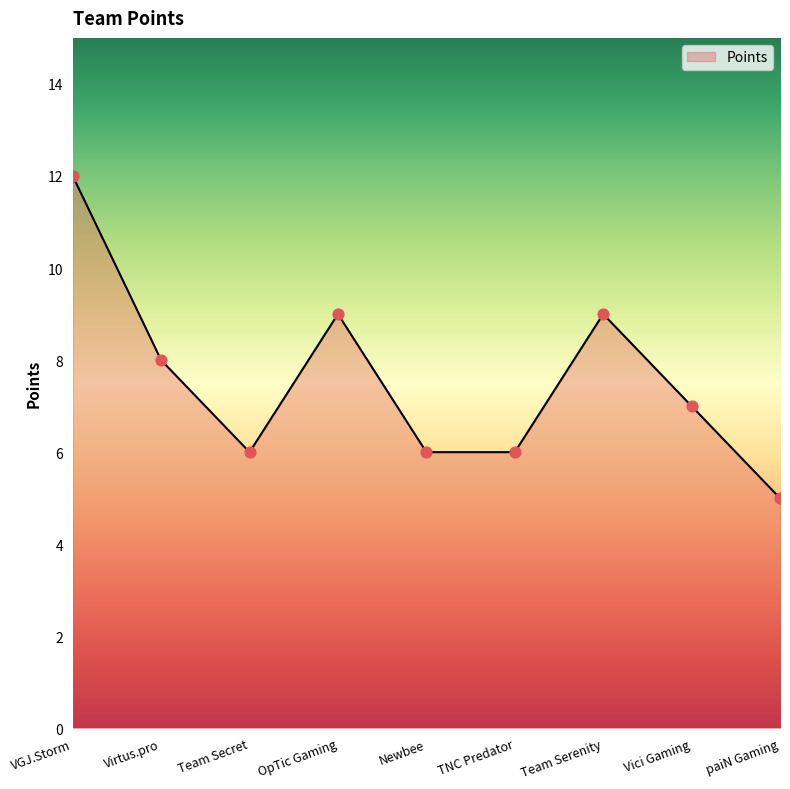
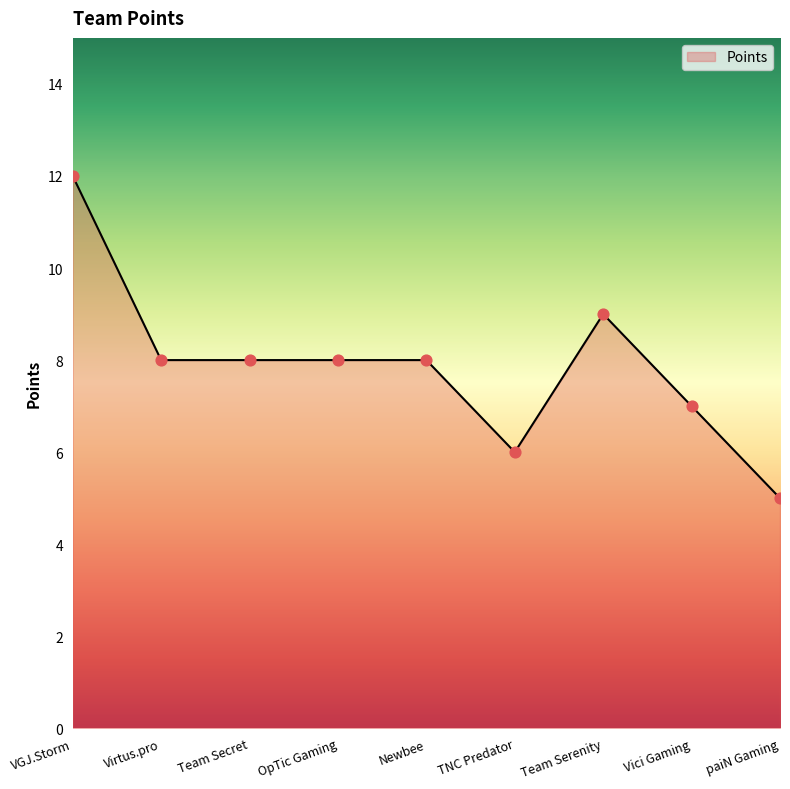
  {
    "VGJ.Storm": 12,
    "Virtus.pro": 8,
-   "Team Secret": 6,
-   "OpTic Gaming": 9,
-   "Newbee": 6,
+   "Team Secret": 8,
+   "OpTic Gaming": 8,
+   "Newbee": 8,
    "TNC Predator": 6,
    "Team Serenity": 9,
    "Vici Gaming": 7,
    "paiN Gaming": 5
  }
